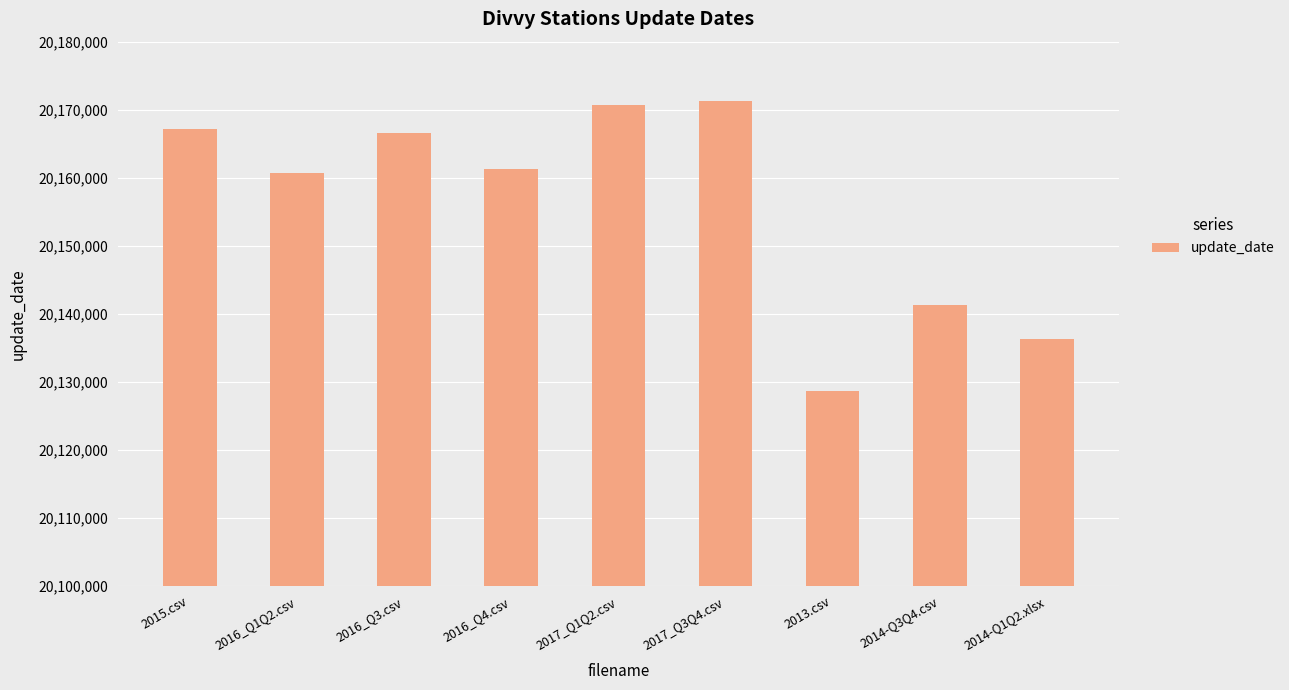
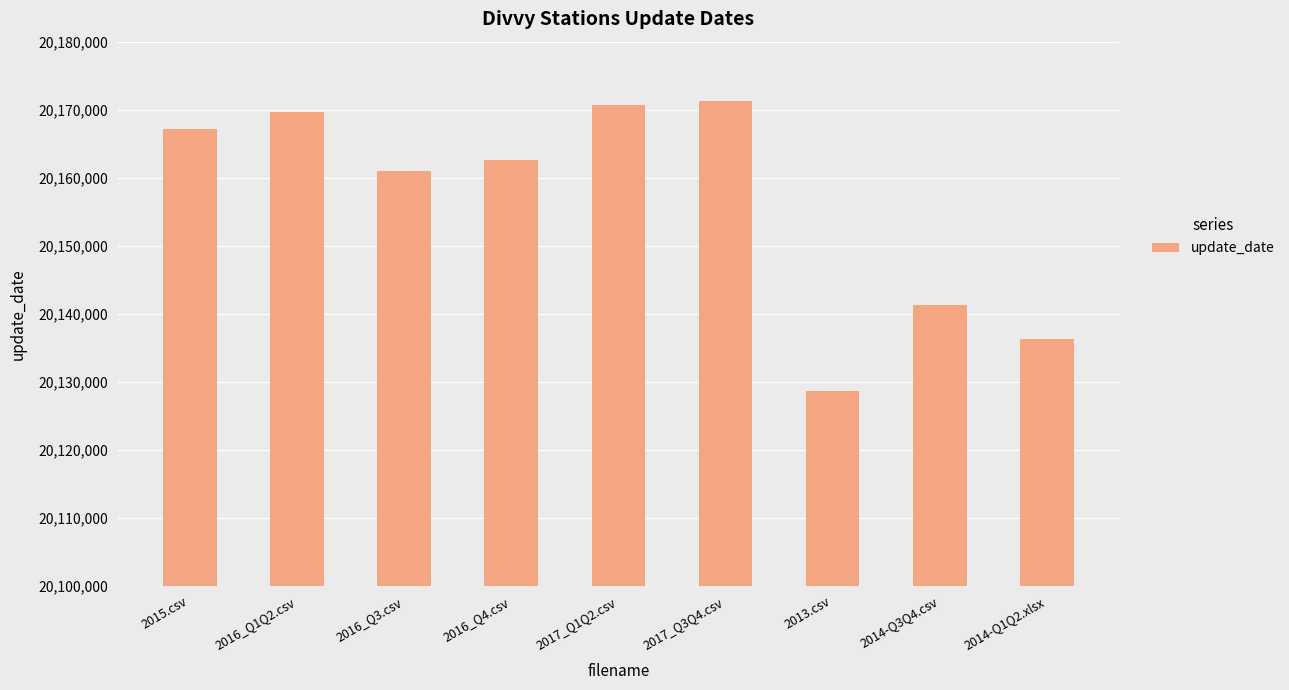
  {
    "2015.csv": "20,167,000",
-   "2016_Q1Q2.csv": "20,161,000",
-   "2016_Q3.csv": "20,167,000",
-   "2016_Q4.csv": "20,161,000",
+   "2016_Q1Q2.csv": "20,170,000",
+   "2016_Q3.csv": "20,161,000",
+   "2016_Q4.csv": "20,163,000",
    "2017_Q1Q2.csv": "20,171,000",
    "2017_Q3Q4.csv": "20,171,000",
    "2013.csv": "20,129,000",
    "2014-Q3Q4.csv": "20,141,000",
    "2014-Q1Q2.xlsx": "20,136,000"
  }
